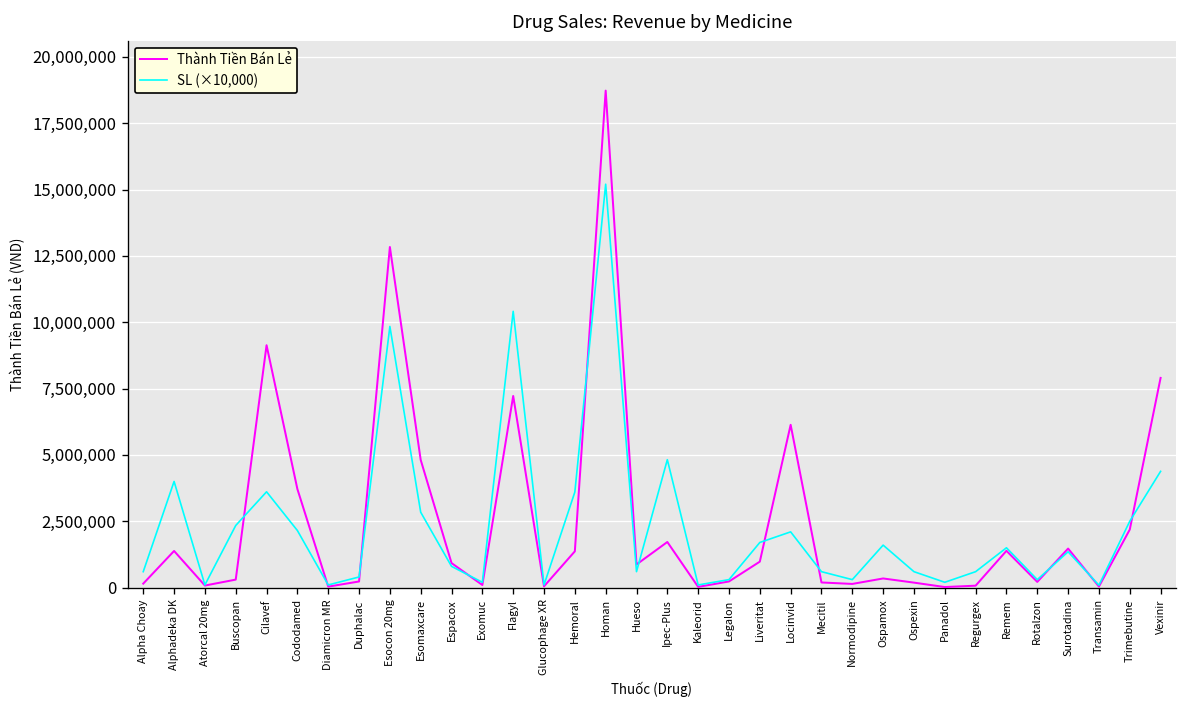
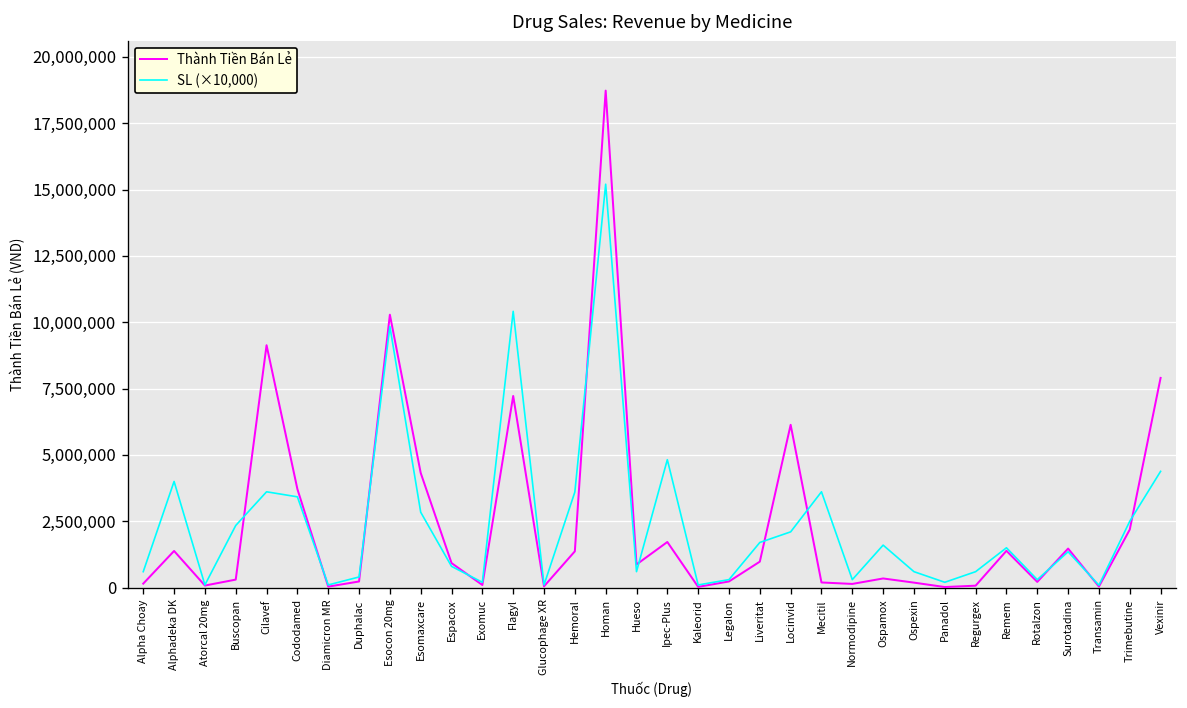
  {
    "Thành Tiền Bán Lẻ": {
      "Alpha Choay": "100,000",
      "Alphadeka DK": "1,400,000",
      "Buscopan": "300,000",
      "Cilavef": "9,100,000",
      "Cododamed": "3,700,000",
      "Duphalac": "200,000",
-     "Esocon 20mg": "12,800,000",
-     "Esomaxcare": "4,800,000",
+     "Esocon 20mg": "10,300,000",
+     "Esomaxcare": "4,300,000",
      "Espacox": "900,000",
      "Flagyl": "7,200,000",
      "Hemoral": "1,400,000",
      "Homan": "18,700,000",
      "Hueso": "900,000",
      "Ipec-Plus": "1,700,000",
      "Liveritat": "1,000,000",
      "Locinvid": "6,100,000",
      "Mecitil": "200,000",
      "Normodipine": "100,000",
      "Ospamox": "300,000",
      "Ospexin": "200,000",
      "Panadol": "0",
      "Regurgex": "100,000",
      "Surotadina": "1,500,000",
      "Trimebutine": "2,200,000",
      "Vexinir": "7,900,000"
    },
    "SL (×10,000)": {
      "Alpha Choay": "600,000",
      "Alphadeka DK": "4,000,000",
      "Buscopan": "2,300,000",
      "Cilavef": "3,600,000",
-     "Cododamed": "2,200,000",
+     "Cododamed": "3,400,000",
      "Duphalac": "400,000",
      "Esocon 20mg": "9,800,000",
      "Esomaxcare": "2,800,000",
      "Espacox": "800,000",
      "Flagyl": "10,400,000",
      "Hemoral": "3,600,000",
      "Homan": "15,200,000",
      "Hueso": "600,000",
      "Ipec-Plus": "4,800,000",
      "Liveritat": "1,700,000",
      "Locinvid": "2,100,000",
-     "Mecitil": "600,000",
+     "Mecitil": "3,600,000",
      "Normodipine": "300,000",
      "Ospamox": "1,600,000",
      "Ospexin": "600,000",
      "Panadol": "200,000",
      "Regurgex": "600,000",
      "Surotadina": "1,400,000",
      "Trimebutine": "2,500,000",
      "Vexinir": "4,400,000"
    }
  }
